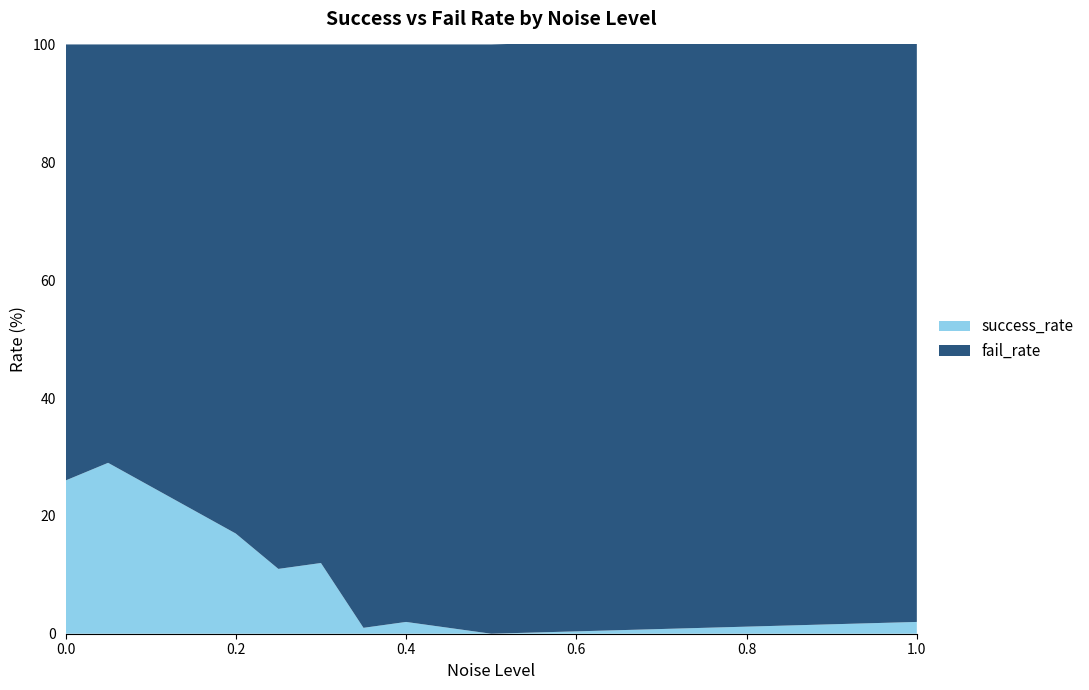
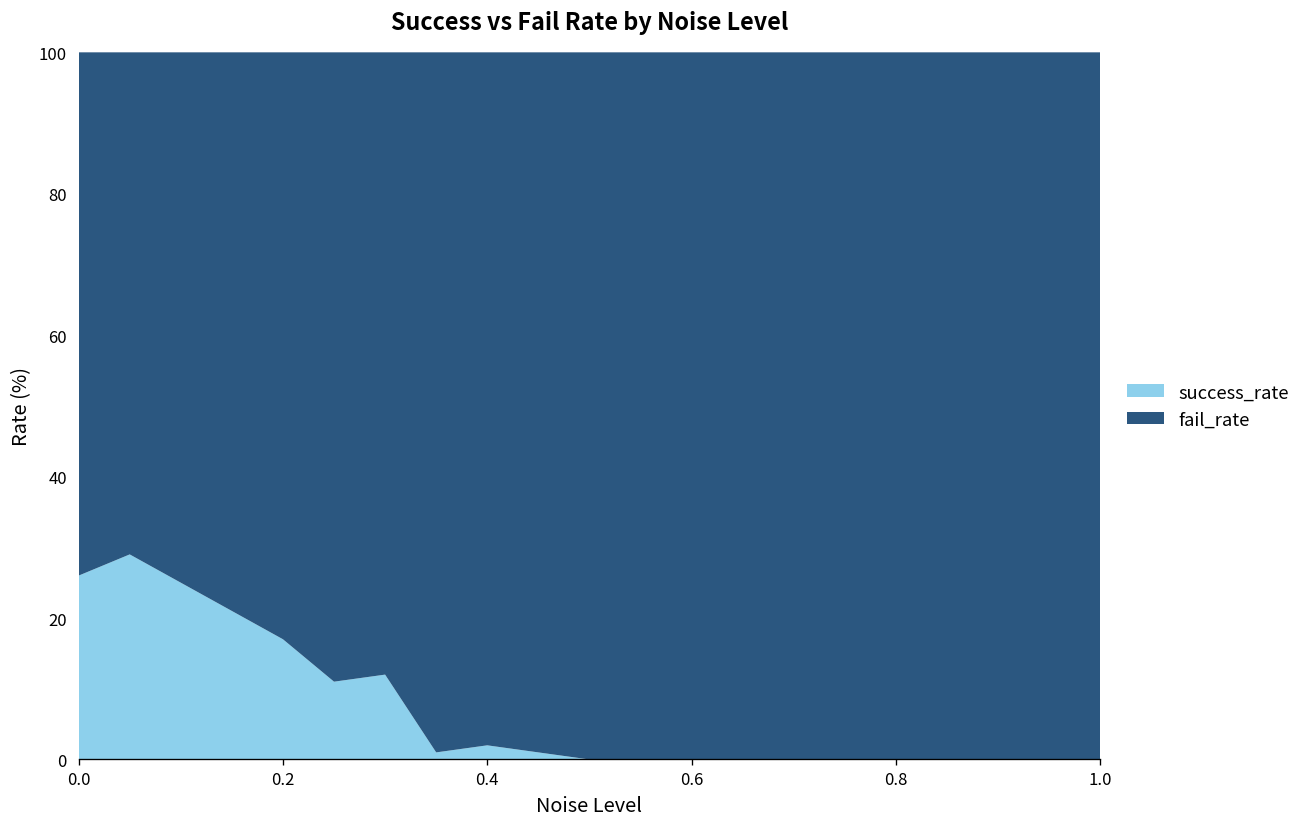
  {
    "success_rate": {
      "0.0": 26,
      "0.2": 17,
      "0.4": 2,
-     "1.0": 2
+     "1.0": 0
    }
  }
